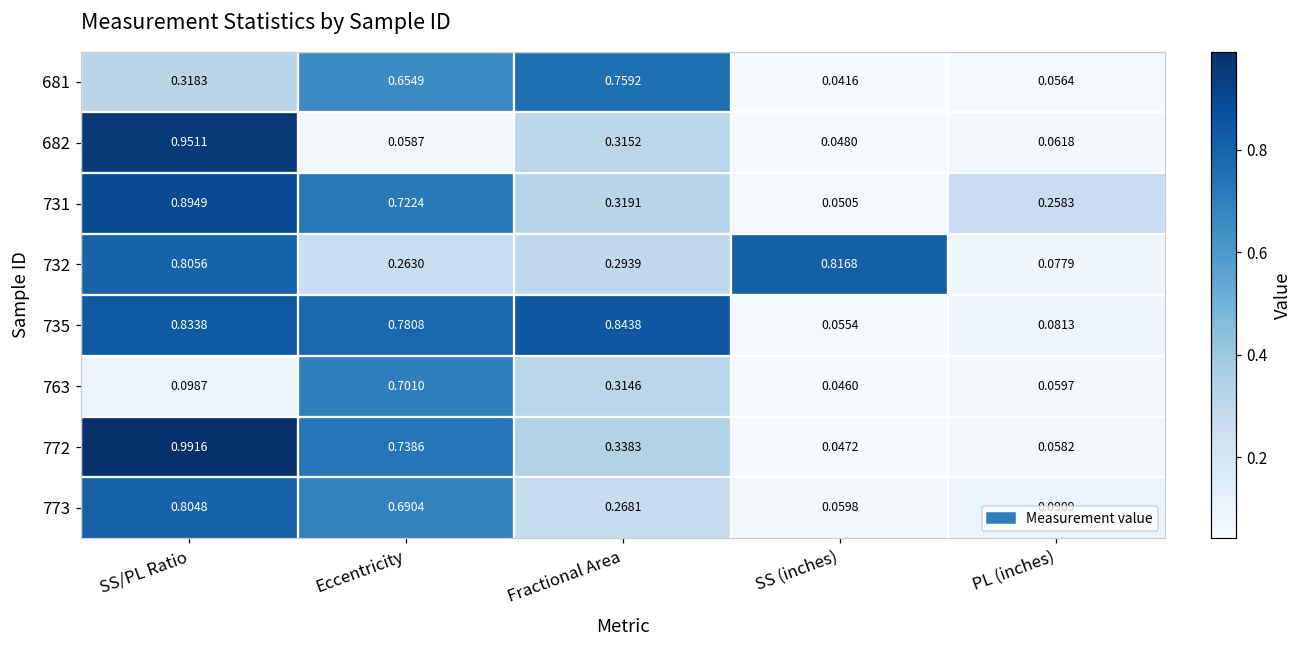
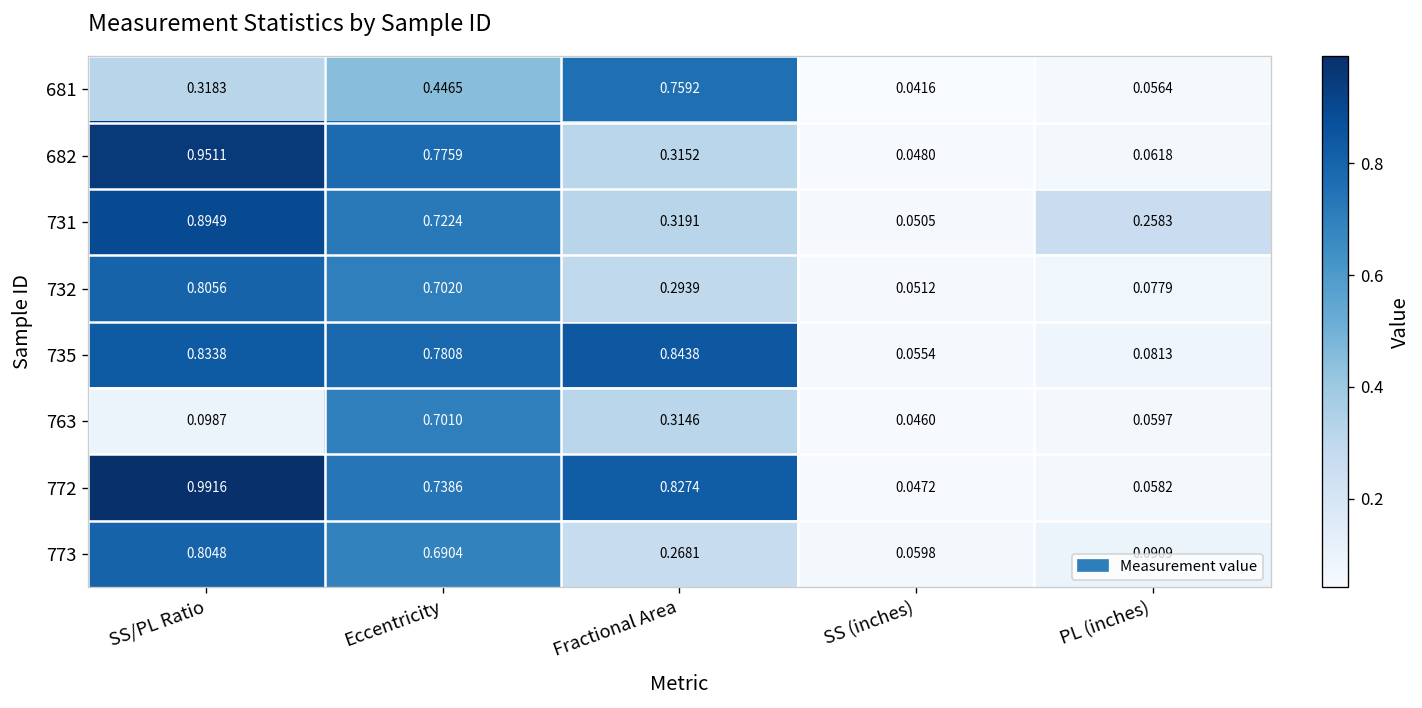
  {
    "681": {
      "SS/PL Ratio": 0.3183,
-     "Eccentricity": 0.6549,
+     "Eccentricity": 0.4465,
      "Fractional Area": 0.7592,
      "SS (inches)": 0.0416,
      "PL (inches)": 0.0564
    },
    "682": {
      "SS/PL Ratio": 0.9511,
-     "Eccentricity": 0.0587,
+     "Eccentricity": 0.7759,
      "Fractional Area": 0.3152,
      "SS (inches)": 0.0480,
      "PL (inches)": 0.0618
    },
    "731": {
      "SS/PL Ratio": 0.8949,
      "Eccentricity": 0.7224,
      "Fractional Area": 0.3191,
      "SS (inches)": 0.0505,
      "PL (inches)": 0.2583
    },
    "732": {
      "SS/PL Ratio": 0.8056,
-     "Eccentricity": 0.2630,
+     "Eccentricity": 0.7020,
      "Fractional Area": 0.2939,
-     "SS (inches)": 0.8168,
+     "SS (inches)": 0.0512,
      "PL (inches)": 0.0779
    },
    "735": {
      "SS/PL Ratio": 0.8338,
      "Eccentricity": 0.7808,
      "Fractional Area": 0.8438,
      "SS (inches)": 0.0554,
      "PL (inches)": 0.0813
    },
    "763": {
      "SS/PL Ratio": 0.0987,
      "Eccentricity": 0.7010,
      "Fractional Area": 0.3146,
      "SS (inches)": 0.0460,
      "PL (inches)": 0.0597
    },
    "772": {
      "SS/PL Ratio": 0.9916,
      "Eccentricity": 0.7386,
-     "Fractional Area": 0.3383,
+     "Fractional Area": 0.8274,
      "SS (inches)": 0.0472,
      "PL (inches)": 0.0582
    },
    "773": {
      "SS/PL Ratio": 0.8048,
      "Eccentricity": 0.6904,
      "Fractional Area": 0.2681,
      "SS (inches)": 0.0598
    }
  }
